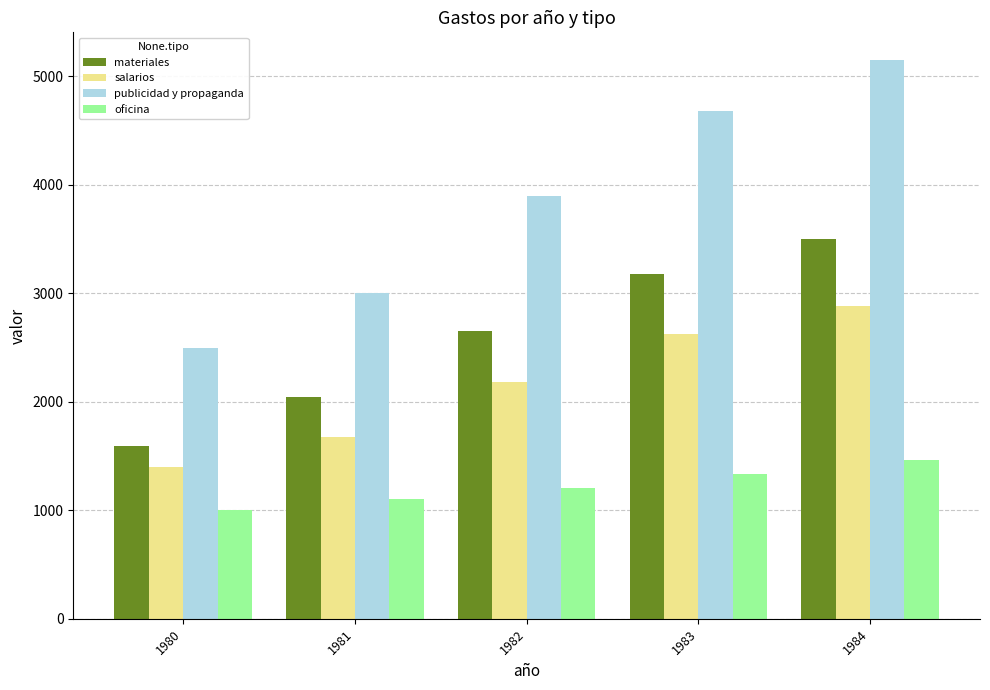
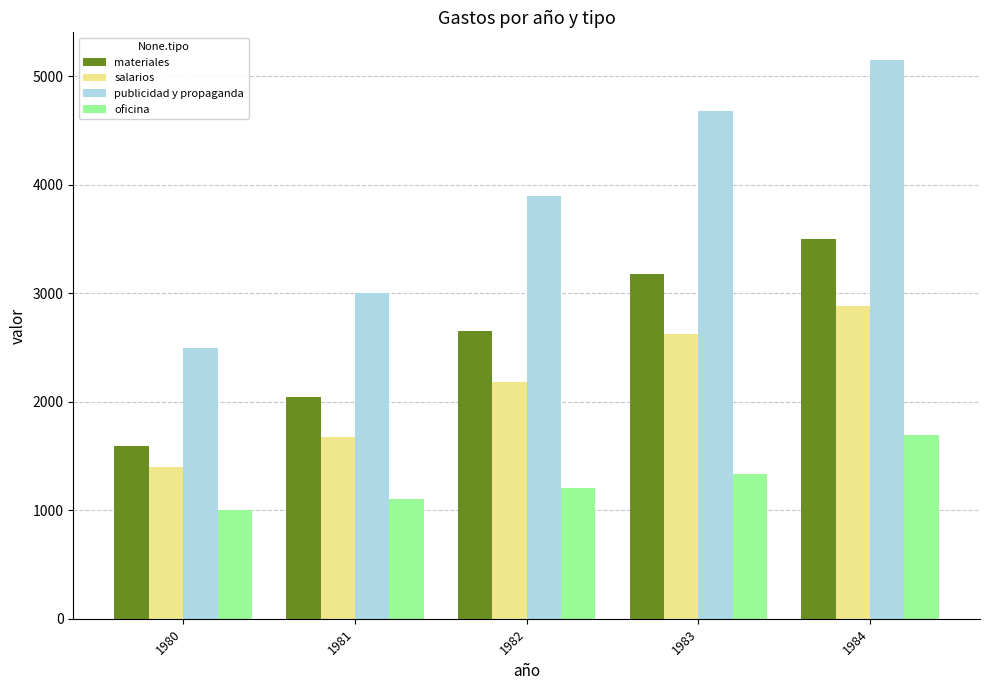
  {
    "materiales": {
      "1980": 1600,
      "1981": 2040,
      "1982": 2650,
      "1983": 3180,
      "1984": 3500
    },
    "salarios": {
      "1980": 1400,
      "1981": 1680,
      "1982": 2180,
      "1983": 2620,
      "1984": 2880
    },
    "publicidad y propaganda": {
      "1980": 2500,
      "1981": 3000,
      "1982": 3900,
      "1983": 4680,
      "1984": 5150
    },
    "oficina": {
      "1980": 1000,
      "1981": 1100,
      "1982": 1210,
      "1983": 1330,
-     "1984": 1460
+     "1984": 1690
    }
  }
